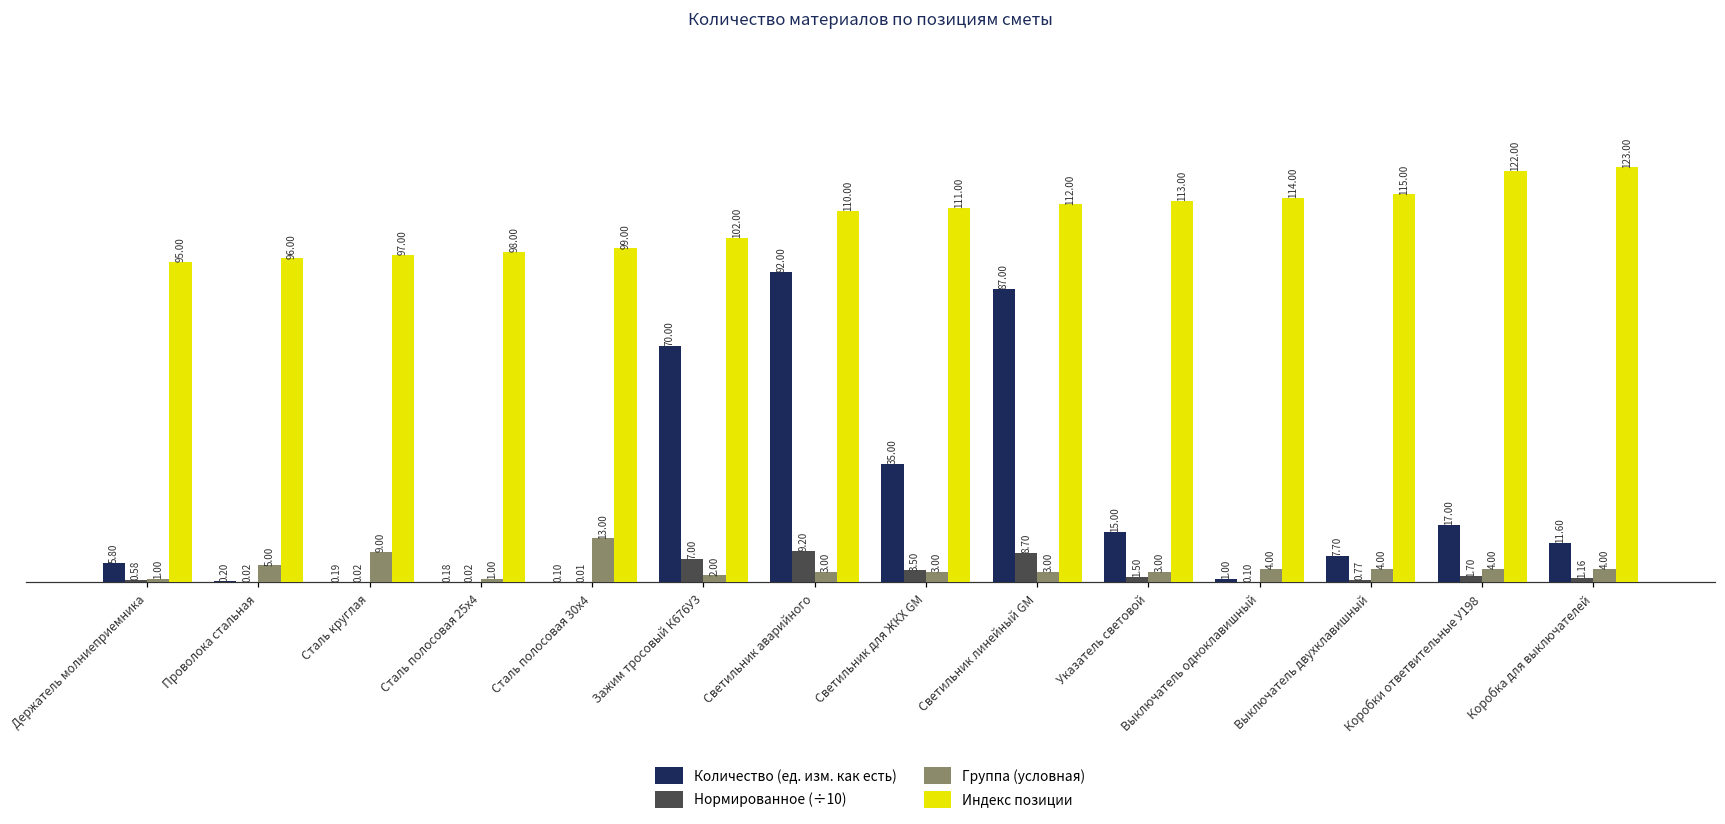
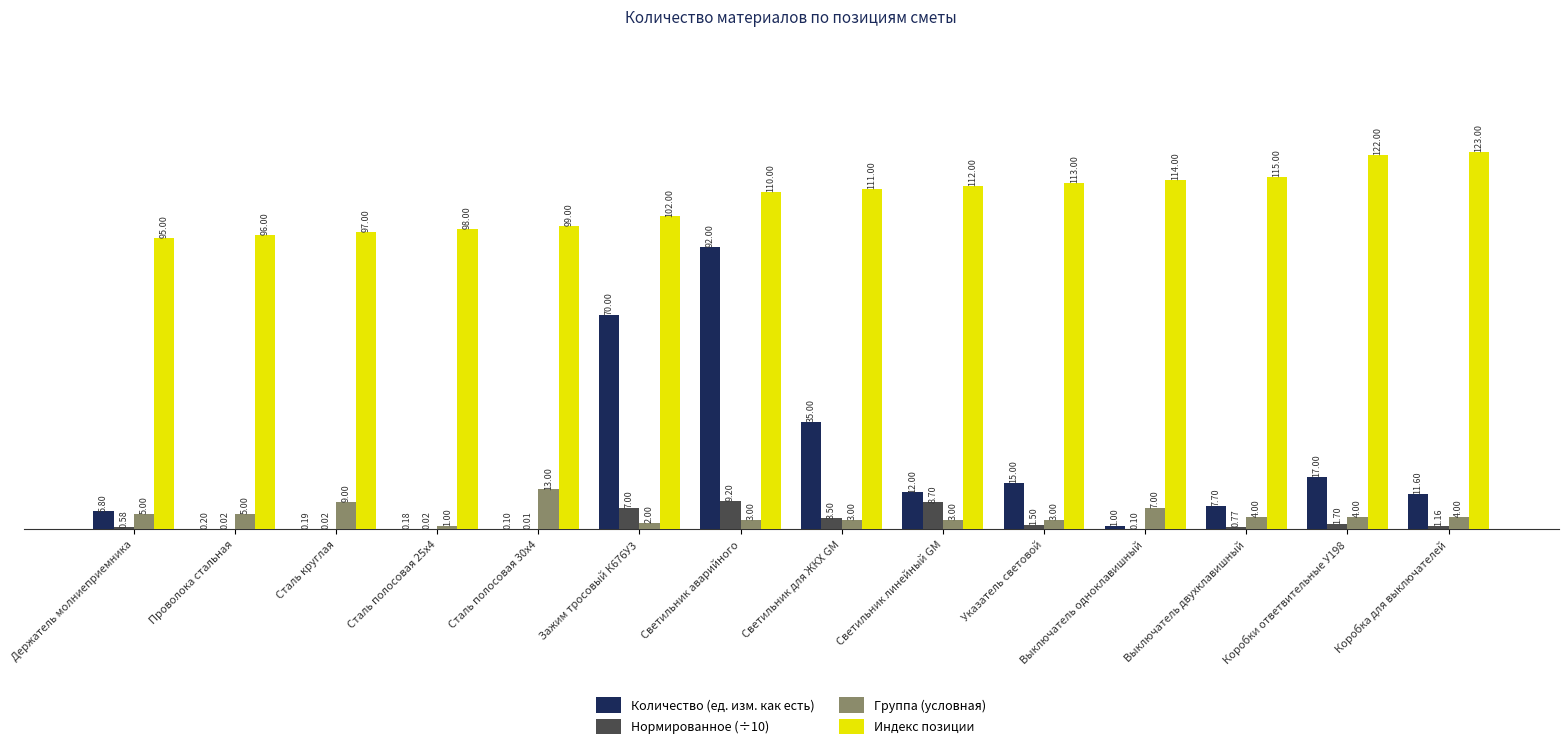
  {
    "Количество (ед. изм. как есть)": {
      "Держатель молниеприемника": 5.80,
      "Проволока стальная": 0.20,
      "Сталь круглая": 0.19,
      "Сталь полосовая 25х4": 0.18,
      "Сталь полосовая 30х4": 0.10,
      "Зажим тросовый К676У3": 70.00,
      "Светильник аварийного": 92.00,
      "Светильник для ЖКХ GM": 35.00,
-     "Светильник линейный GM": 87.00,
+     "Светильник линейный GM": 12.00,
      "Указатель световой": 15.00,
      "Выключатель одноклавишный": 1.00,
      "Выключатель двухклавишный": 7.70,
      "Коробки ответвительные У198": 17.00,
      "Коробка для выключателей": 11.60
    },
    "Нормированное (÷10)": {
      "Держатель молниеприемника": 0.58,
      "Проволока стальная": 0.02,
      "Сталь круглая": 0.02,
      "Сталь полосовая 25х4": 0.02,
      "Сталь полосовая 30х4": 0.01,
      "Зажим тросовый К676У3": 7.00,
      "Светильник аварийного": 9.20,
      "Светильник для ЖКХ GM": 3.50,
      "Светильник линейный GM": 8.70,
      "Указатель световой": 1.50,
      "Выключатель одноклавишный": 0.10,
      "Выключатель двухклавишный": 0.77,
      "Коробки ответвительные У198": 1.70,
      "Коробка для выключателей": 1.16
    },
    "Группа (условная)": {
-     "Держатель молниеприемника": 1.00,
+     "Держатель молниеприемника": 5.00,
      "Проволока стальная": 5.00,
      "Сталь круглая": 9.00,
      "Сталь полосовая 25х4": 1.00,
      "Сталь полосовая 30х4": 13.00,
      "Зажим тросовый К676У3": 2.00,
      "Светильник аварийного": 3.00,
      "Светильник для ЖКХ GM": 3.00,
      "Светильник линейный GM": 3.00,
      "Указатель световой": 3.00,
-     "Выключатель одноклавишный": 4.00,
+     "Выключатель одноклавишный": 7.00,
      "Выключатель двухклавишный": 4.00,
      "Коробки ответвительные У198": 4.00,
      "Коробка для выключателей": 4.00
    },
    "Индекс позиции": {
      "Держатель молниеприемника": 95.00,
      "Проволока стальная": 96.00,
      "Сталь круглая": 97.00,
      "Сталь полосовая 25х4": 98.00,
      "Сталь полосовая 30х4": 99.00,
      "Зажим тросовый К676У3": 102.00,
      "Светильник аварийного": 110.00,
      "Светильник для ЖКХ GM": 111.00,
      "Светильник линейный GM": 112.00,
      "Указатель световой": 113.00,
      "Выключатель одноклавишный": 114.00,
      "Выключатель двухклавишный": 115.00,
      "Коробки ответвительные У198": 122.00,
      "Коробка для выключателей": 123.00
    }
  }
